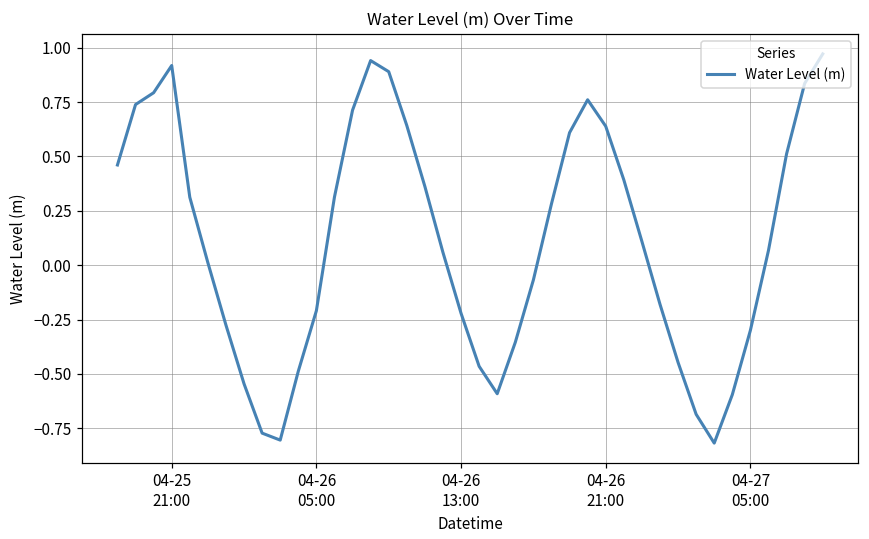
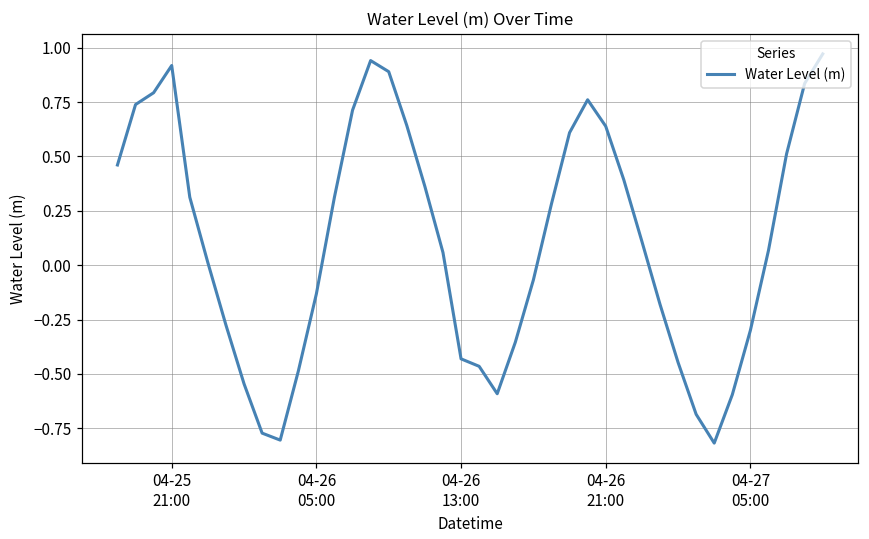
  {
    "04-25 21:00": 0.92,
-   "04-26 05:00": -0.21,
-   "04-26 13:00": -0.22,
+   "04-26 05:00": -0.13,
+   "04-26 13:00": -0.43,
    "04-26 21:00": 0.64,
    "04-27 05:00": -0.30
  }
